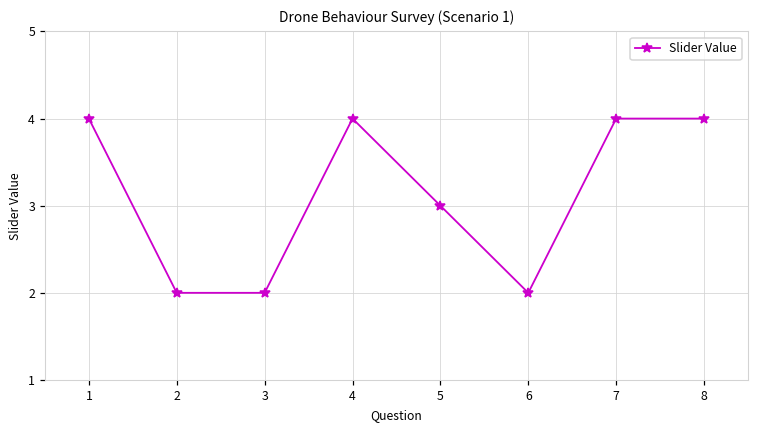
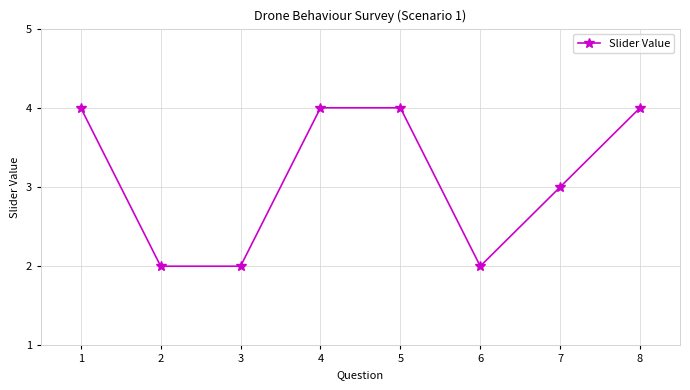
  {
    "1": 4,
    "2": 2,
    "3": 2,
    "4": 4,
-   "5": 3,
+   "5": 4,
    "6": 2,
-   "7": 4,
+   "7": 3,
    "8": 4
  }
